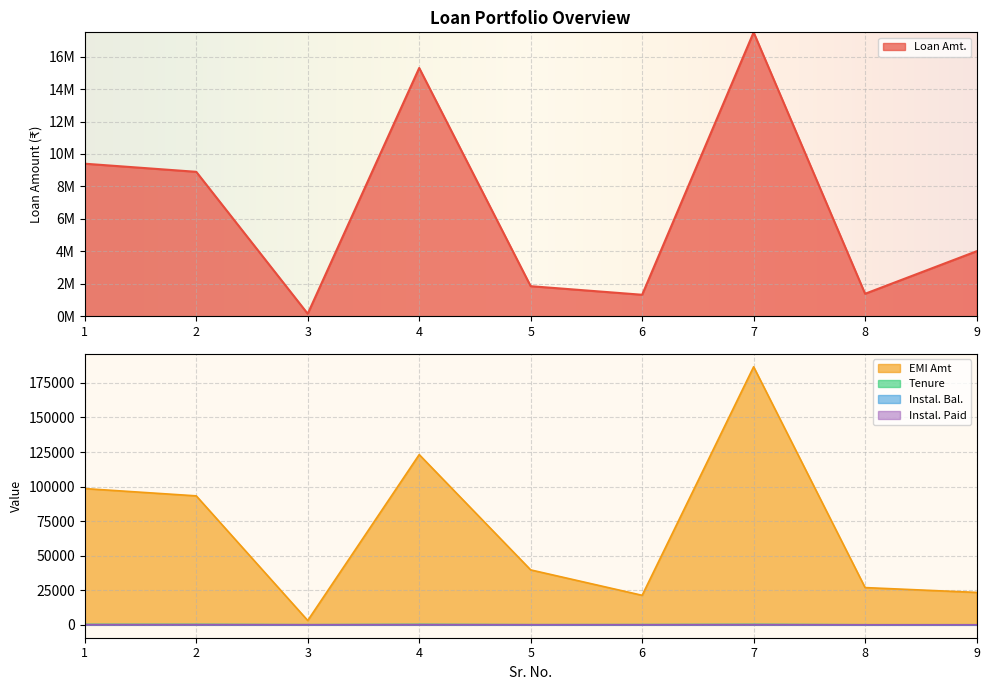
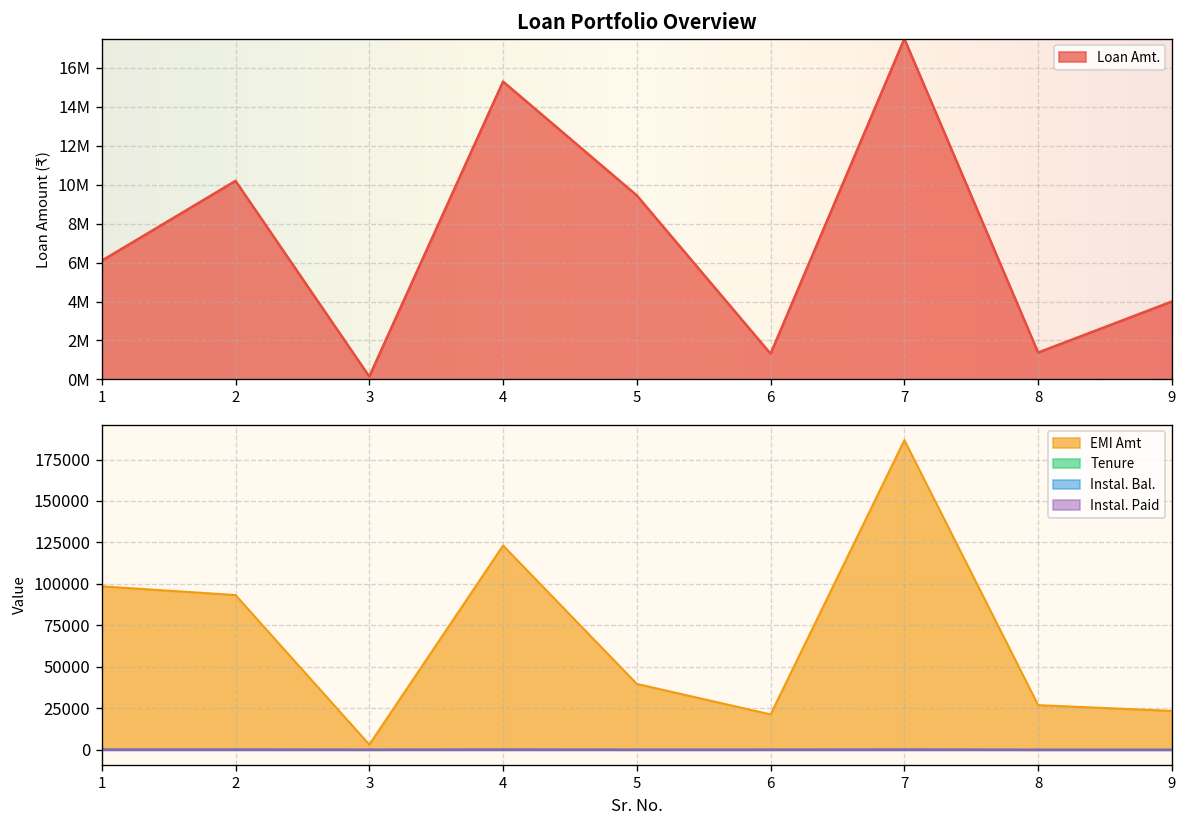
  {
    "Loan Portfolio Overview": {
-     "1": 9400000,
-     "2": 8900000,
+     "1": 6100000,
+     "2": 10200000,
      "3": 100000,
      "4": 15300000,
-     "5": 1800000,
+     "5": 9500000,
      "6": 1300000,
      "7": 17500000,
      "8": 1400000,
      "9": 4000000
    }
  }
